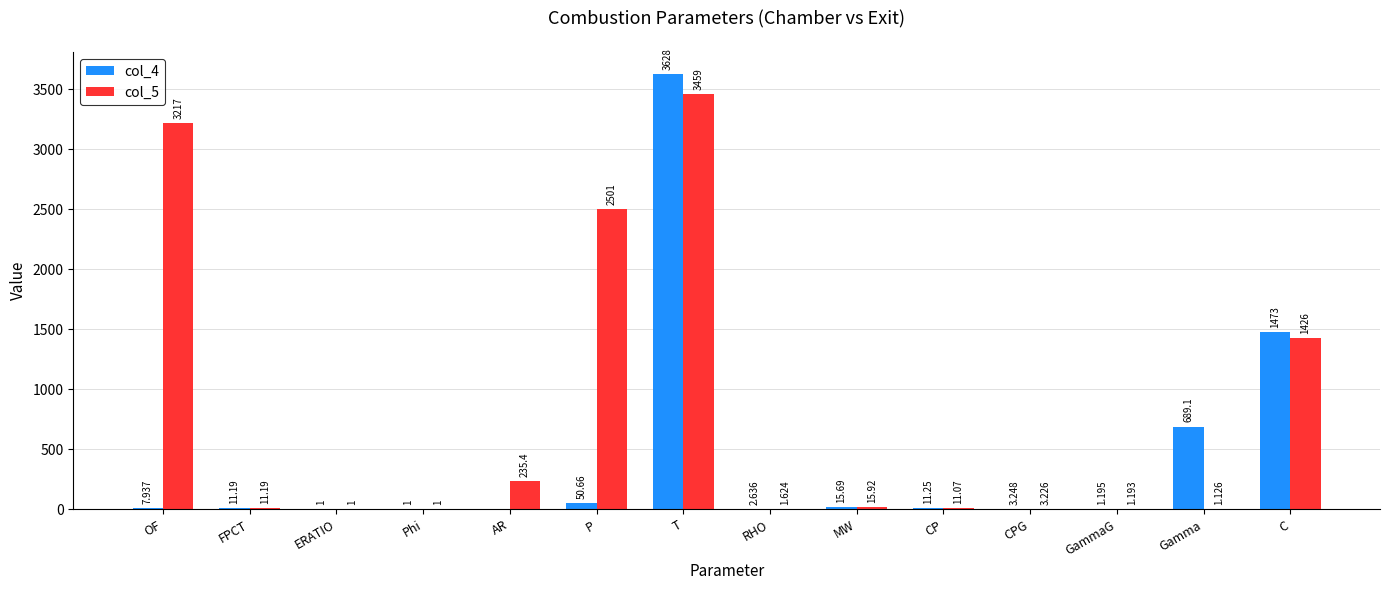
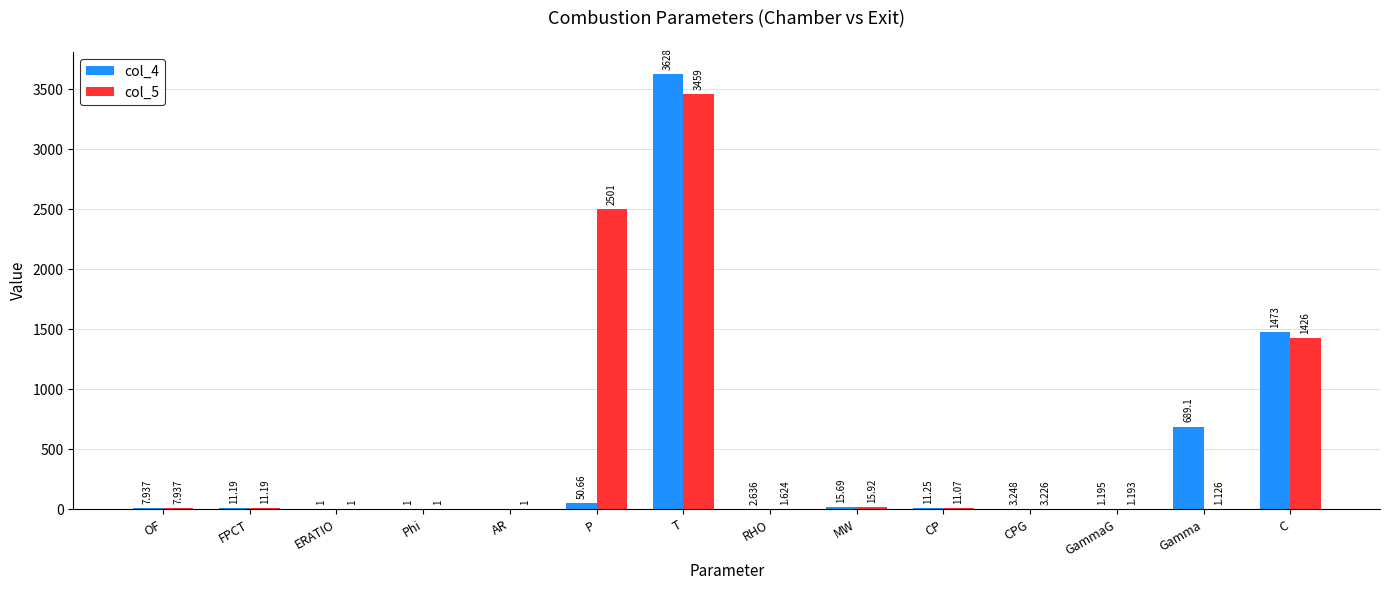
  {
    "col_4": {
      "OF": 7.937,
      "FPCT": 11.19,
      "ERATIO": 1,
      "Phi": 1,
      "P": 50.66,
      "T": 3628,
      "RHO": 2.636,
      "MW": 15.69,
      "CP": 11.25,
      "CPG": 3.248,
      "GammaG": 1.195,
      "Gamma": 689.1,
      "C": 1473
    },
    "col_5": {
-     "OF": 3217,
+     "OF": 7.937,
      "FPCT": 11.19,
      "ERATIO": 1,
      "Phi": 1,
-     "AR": 235.4,
+     "AR": 1,
      "P": 2501,
      "T": 3459,
      "RHO": 1.624,
      "MW": 15.92,
      "CP": 11.07,
      "CPG": 3.226,
      "GammaG": 1.193,
      "Gamma": 1.126,
      "C": 1426
    }
  }
